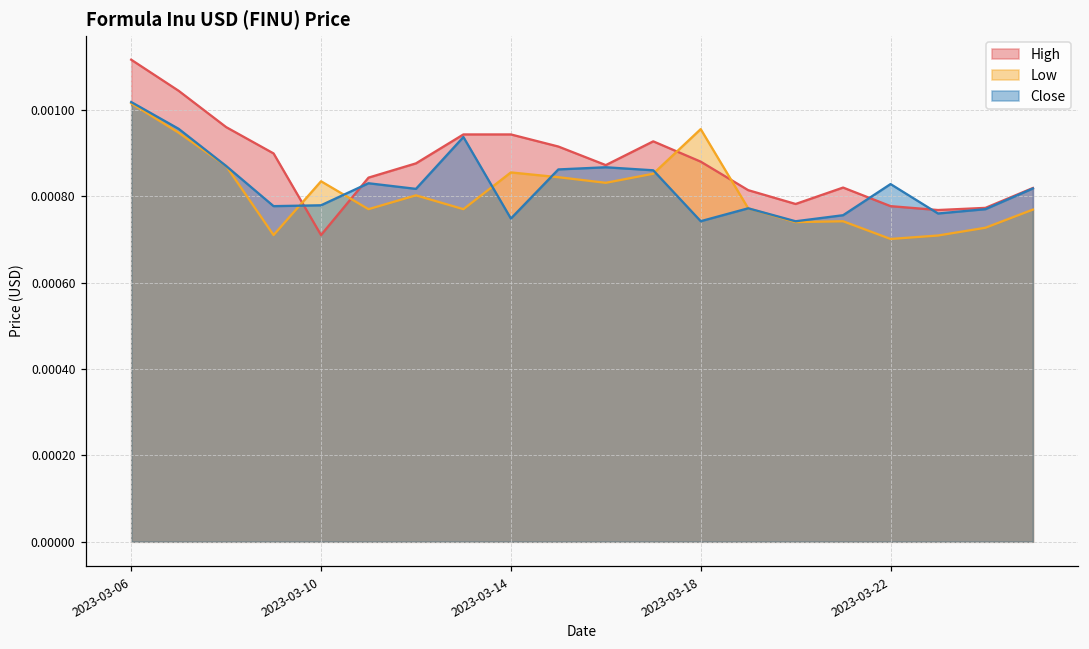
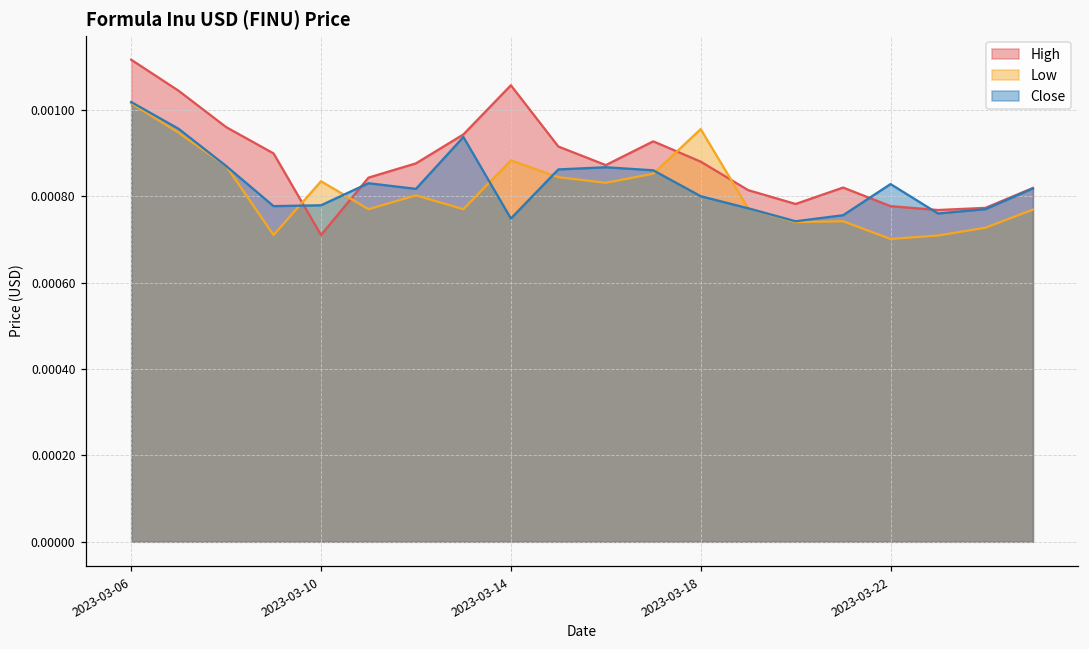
  {
    "High": {
      "2023-03-06": 0.00112,
      "2023-03-10": 0.00071,
-     "2023-03-14": 0.00094,
+     "2023-03-14": 0.00106,
      "2023-03-18": 0.00088,
      "2023-03-22": 0.00078
    },
    "Low": {
      "2023-03-10": 0.00083,
-     "2023-03-14": 0.00086,
+     "2023-03-14": 0.00088,
      "2023-03-18": 0.00096,
      "2023-03-22": 0.00070
    },
    "Close": {
      "2023-03-10": 0.00078,
      "2023-03-14": 0.00075,
-     "2023-03-18": 0.00074,
+     "2023-03-18": 0.00080,
      "2023-03-22": 0.00083
    }
  }
